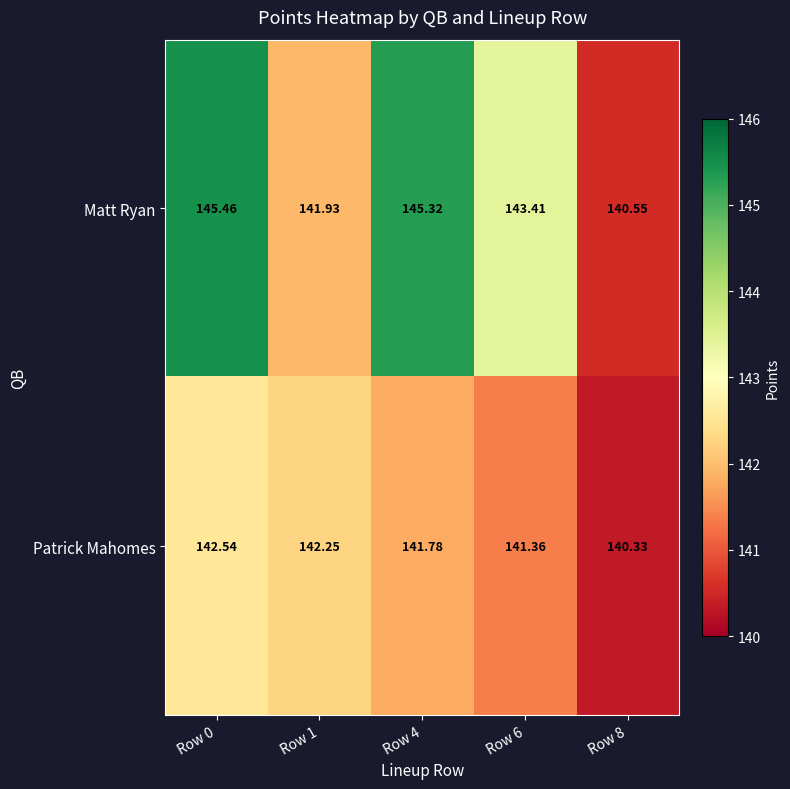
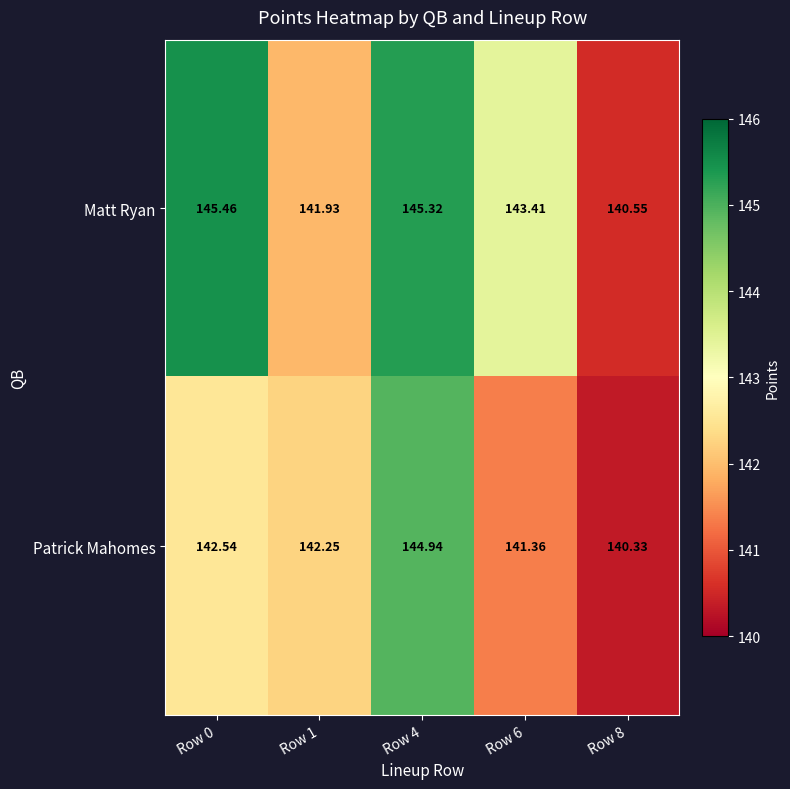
  {
    "Matt Ryan": {
      "Row 0": 145.46,
      "Row 1": 141.93,
      "Row 4": 145.32,
      "Row 6": 143.41,
      "Row 8": 140.55
    },
    "Patrick Mahomes": {
      "Row 0": 142.54,
      "Row 1": 142.25,
-     "Row 4": 141.78,
+     "Row 4": 144.94,
      "Row 6": 141.36,
      "Row 8": 140.33
    }
  }
